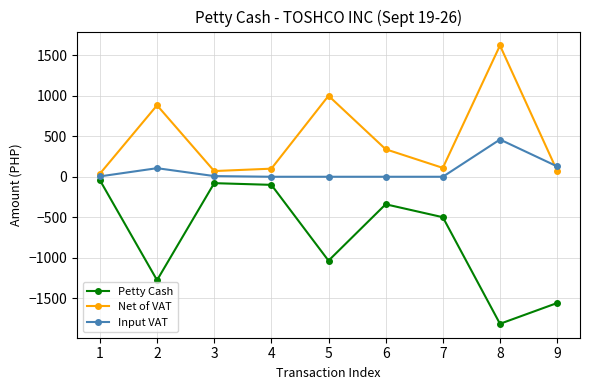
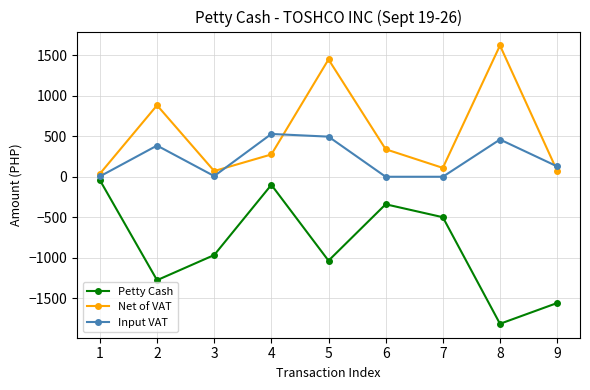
  {
    "Petty Cash": {
      "1": 0,
      "2": -1300,
-     "3": -100,
+     "3": -1000,
      "4": -100,
      "5": -1000,
      "6": -300,
      "7": -500,
      "8": -1800,
      "9": -1600
    },
    "Net of VAT": {
      "1": 0,
      "2": 900,
      "3": 100,
-     "4": 100,
-     "5": 1000,
+     "4": 300,
+     "5": 1500,
      "6": 300,
      "7": 100,
      "8": 1600,
      "9": 100
    },
    "Input VAT": {
      "1": 0,
-     "2": 100,
+     "2": 400,
      "3": 0,
-     "4": 0,
-     "5": 0,
+     "4": 500,
+     "5": 500,
      "6": 0,
      "7": 0,
      "8": 500,
      "9": 100
    }
  }
